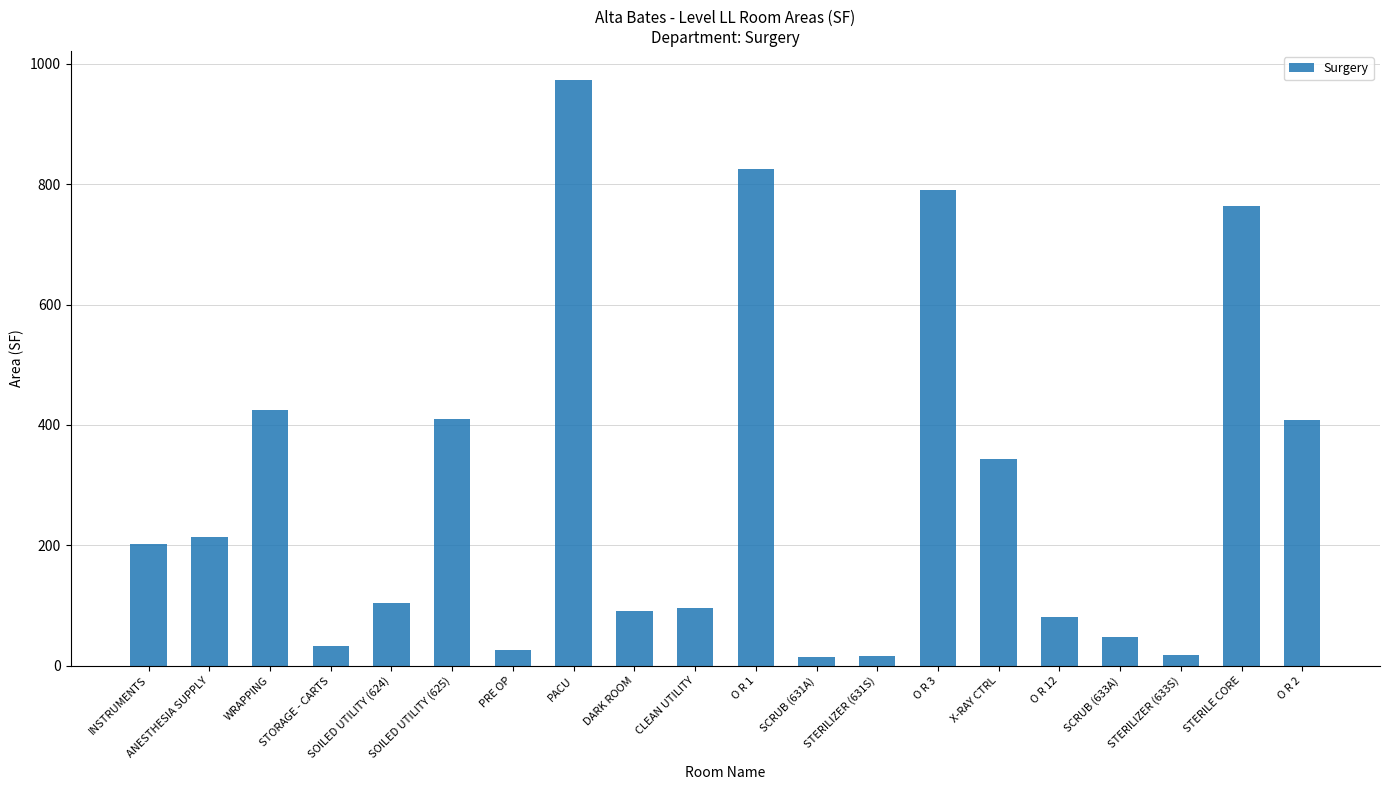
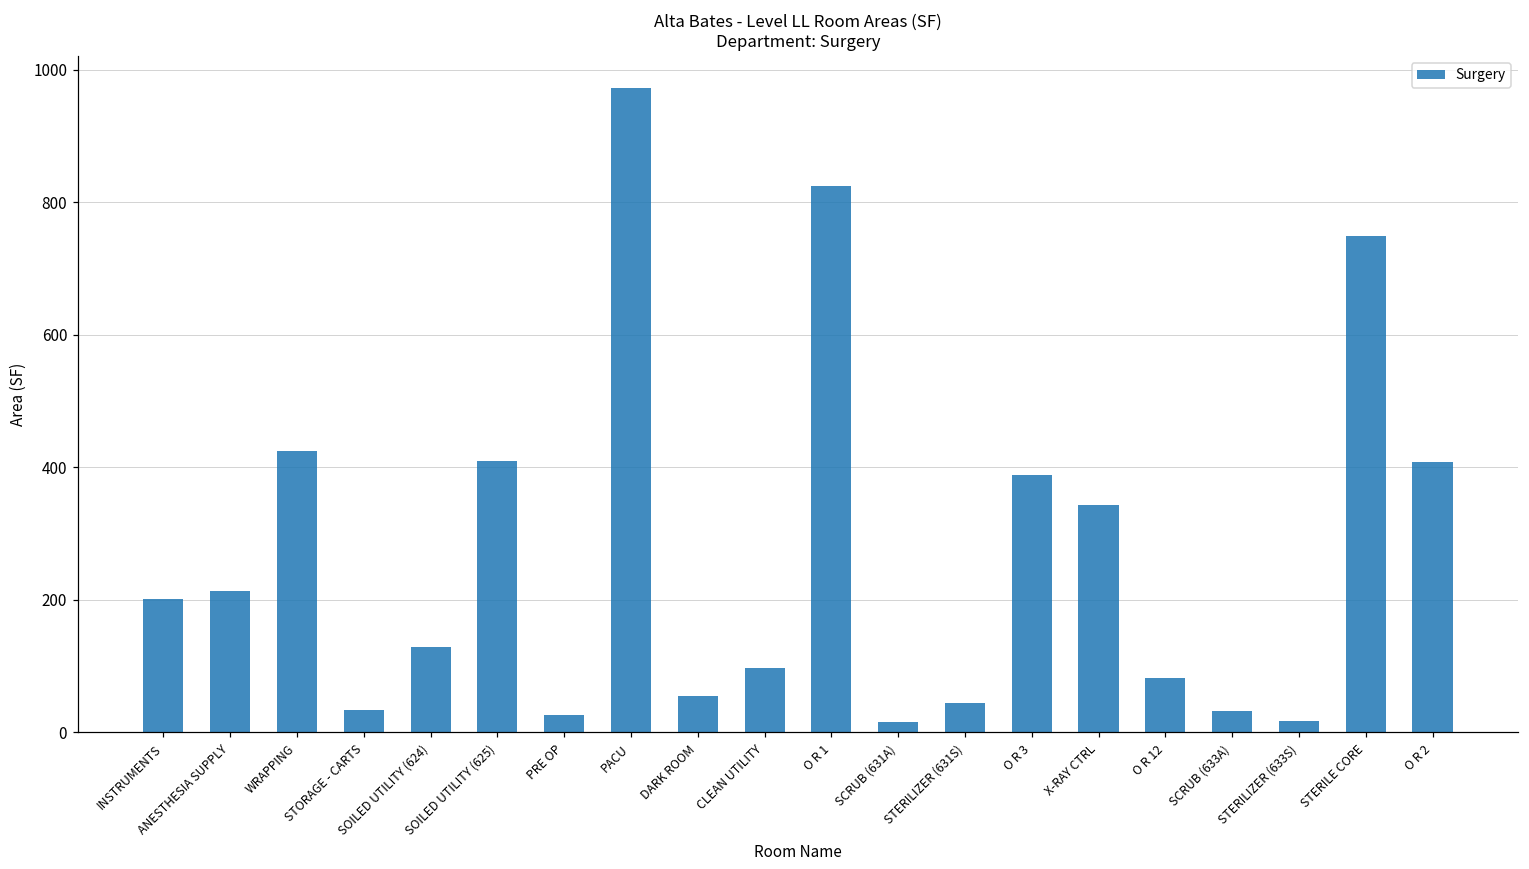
  {
    "INSTRUMENTS": 200,
    "ANESTHESIA SUPPLY": 210,
    "WRAPPING": 420,
    "STORAGE - CARTS": 30,
-   "SOILED UTILITY (624)": 100,
+   "SOILED UTILITY (624)": 130,
    "SOILED UTILITY (625)": 410,
    "PRE OP": 30,
    "PACU": 970,
-   "DARK ROOM": 90,
+   "DARK ROOM": 50,
    "CLEAN UTILITY": 100,
    "O R 1": 820,
    "SCRUB (631A)": 20,
-   "STERILIZER (631S)": 20,
-   "O R 3": 790,
+   "STERILIZER (631S)": 50,
+   "O R 3": 390,
    "X-RAY CTRL": 340,
    "O R 12": 80,
-   "SCRUB (633A)": 50,
+   "SCRUB (633A)": 30,
    "STERILIZER (633S)": 20,
-   "STERILE CORE": 760,
+   "STERILE CORE": 750,
    "O R 2": 410
  }
